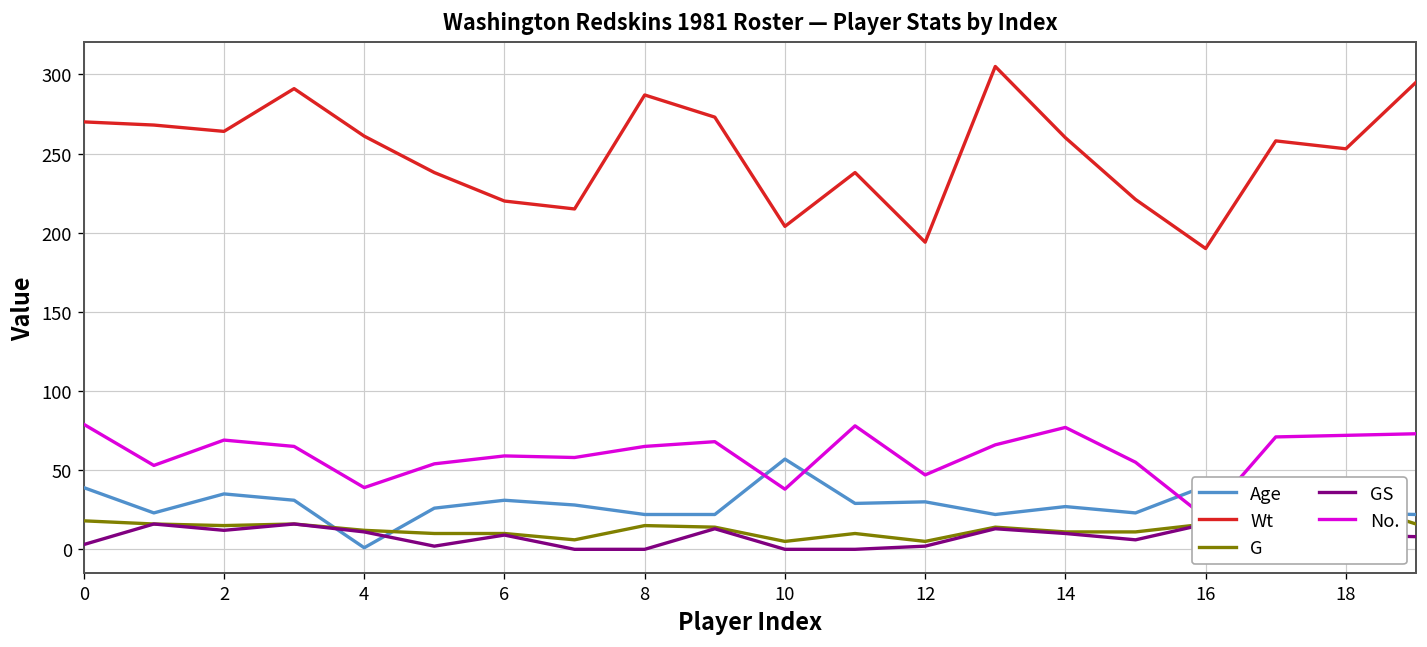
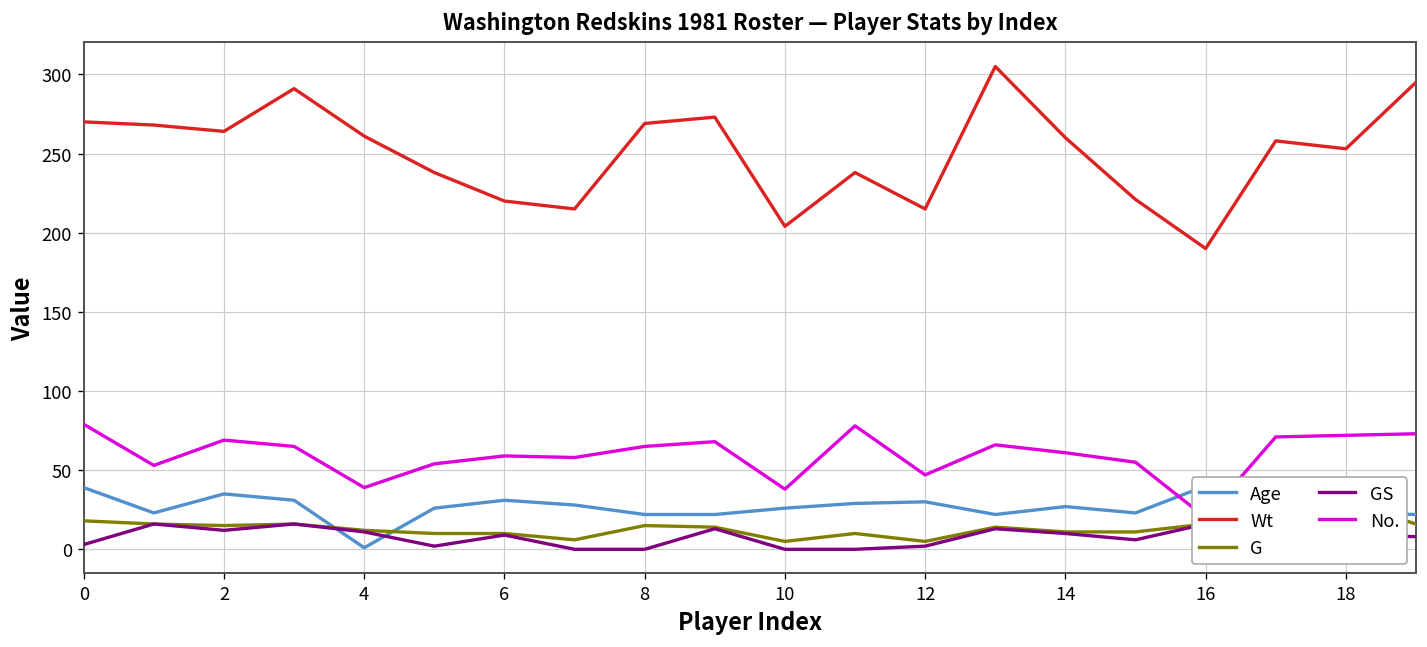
  {
    "Age": {
      "0": 39,
      "2": 35,
      "4": 1,
      "6": 31,
      "8": 22,
-     "10": 57,
+     "10": 26,
      "12": 30,
      "14": 27
    },
    "Wt": {
      "0": 270,
      "2": 264,
      "4": 261,
      "6": 220,
-     "8": 287,
+     "8": 269,
      "10": 204,
-     "12": 194,
+     "12": 215,
      "14": 260,
      "16": 190,
      "18": 253
    },
    "G": {
      "0": 18,
      "2": 15,
      "8": 15,
      "10": 5,
      "12": 5
    },
    "GS": {
      "0": 3,
      "2": 12,
      "8": 0,
      "10": 0,
      "12": 2
    },
    "No.": {
      "0": 79,
      "2": 69,
      "4": 39,
      "6": 59,
      "8": 65,
      "10": 38,
      "12": 47,
-     "14": 77,
+     "14": 61,
      "18": 72
    }
  }
